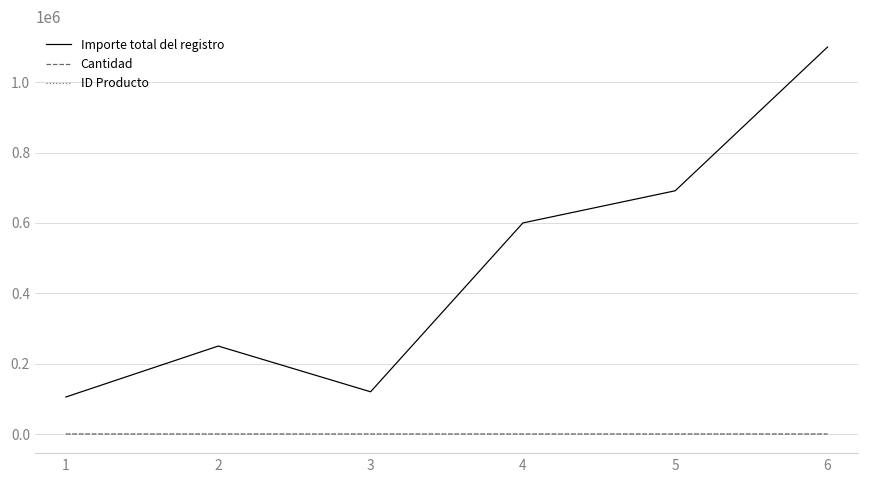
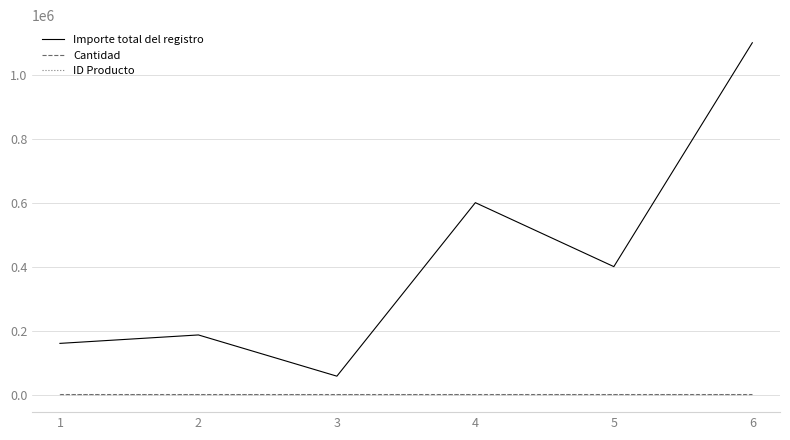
  {
    "Importe total del registro": {
-     "1": 110000,
-     "2": 250000,
-     "3": 120000,
+     "1": 160000,
+     "2": 190000,
+     "3": 60000,
      "4": 600000,
-     "5": 690000,
+     "5": 400000,
      "6": 1100000
    },
    "ID Producto": {
      "1": 0,
      "2": 0,
      "3": 0,
      "4": 0,
      "5": 0,
      "6": 0
    }
  }
